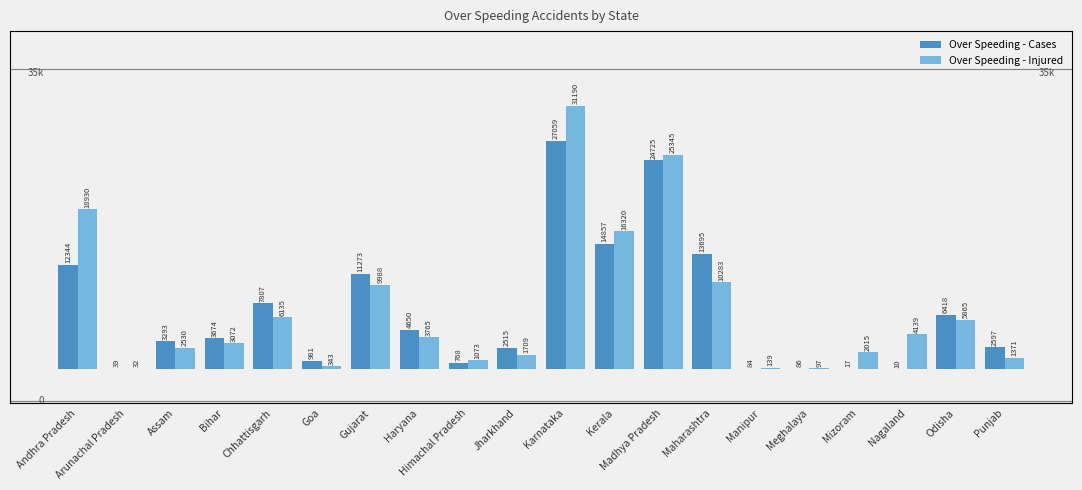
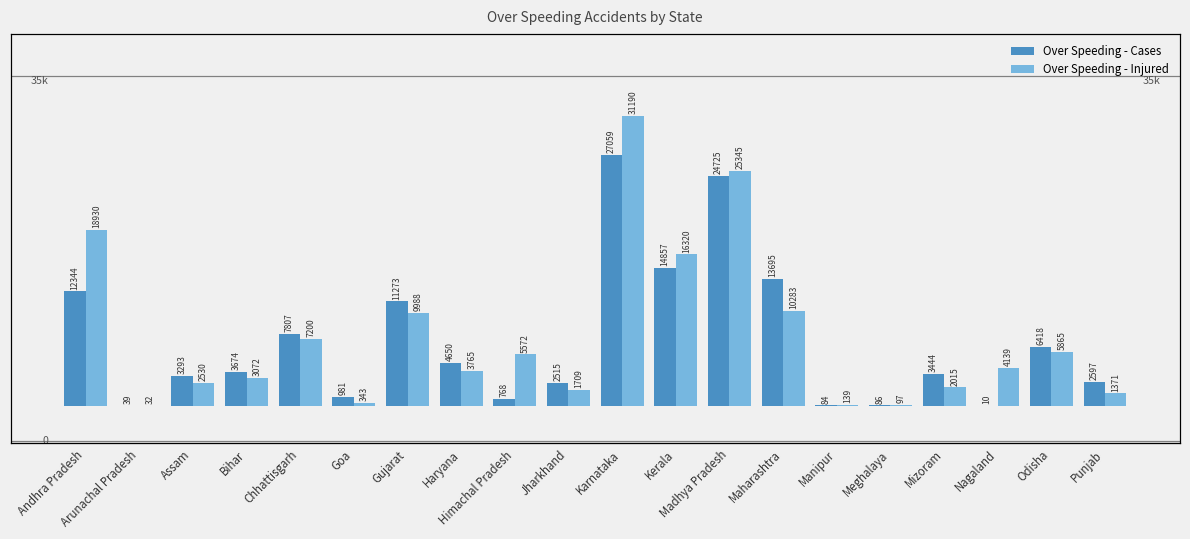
  {
    "Over Speeding - Cases": {
      "Andhra Pradesh": 12344,
      "Arunachal Pradesh": 39,
      "Assam": 3293,
      "Bihar": 3674,
      "Chhattisgarh": 7807,
      "Goa": 981,
      "Gujarat": 11273,
      "Haryana": 4650,
      "Himachal Pradesh": 768,
      "Jharkhand": 2515,
      "Karnataka": 27059,
      "Kerala": 14857,
      "Madhya Pradesh": 24725,
      "Maharashtra": 13695,
      "Manipur": 84,
      "Meghalaya": 86,
-     "Mizoram": 17,
+     "Mizoram": 3444,
      "Nagaland": 10,
      "Odisha": 6418,
      "Punjab": 2597
    },
    "Over Speeding - Injured": {
      "Andhra Pradesh": 18930,
      "Arunachal Pradesh": 32,
      "Assam": 2530,
      "Bihar": 3072,
-     "Chhattisgarh": 6135,
+     "Chhattisgarh": 7200,
      "Goa": 343,
      "Gujarat": 9988,
      "Haryana": 3765,
-     "Himachal Pradesh": 1073,
+     "Himachal Pradesh": 5572,
      "Jharkhand": 1709,
      "Karnataka": 31190,
      "Kerala": 16320,
      "Madhya Pradesh": 25345,
      "Maharashtra": 10283,
      "Manipur": 139,
      "Meghalaya": 97,
      "Mizoram": 2015,
      "Nagaland": 4139,
      "Odisha": 5865,
      "Punjab": 1371
    }
  }
